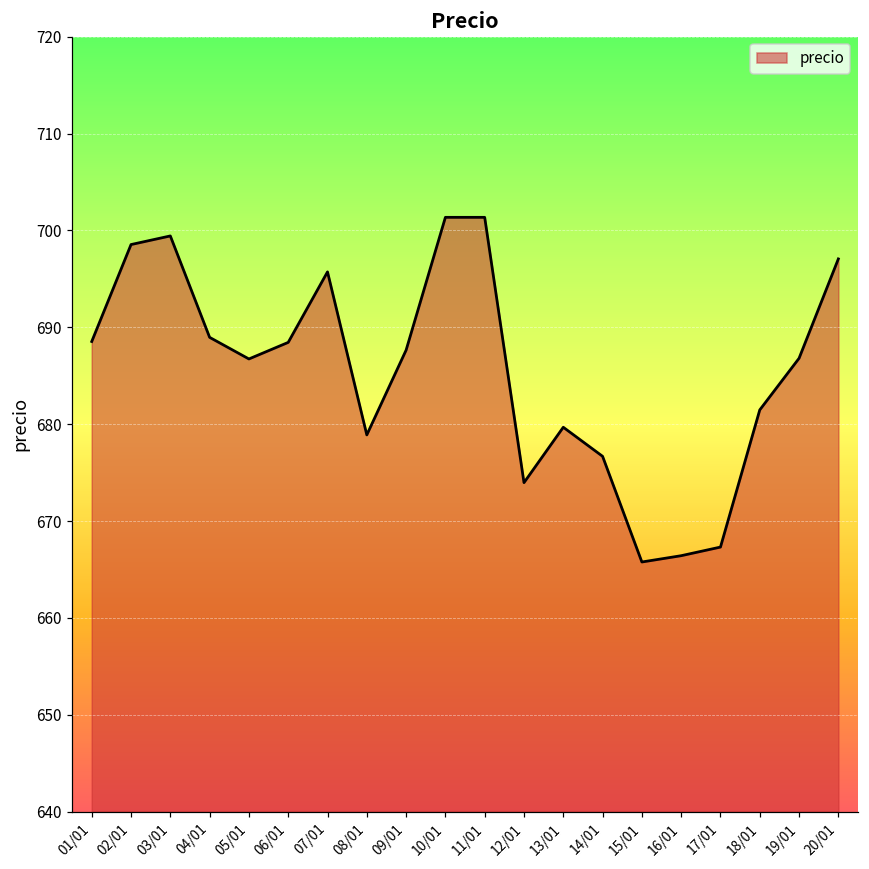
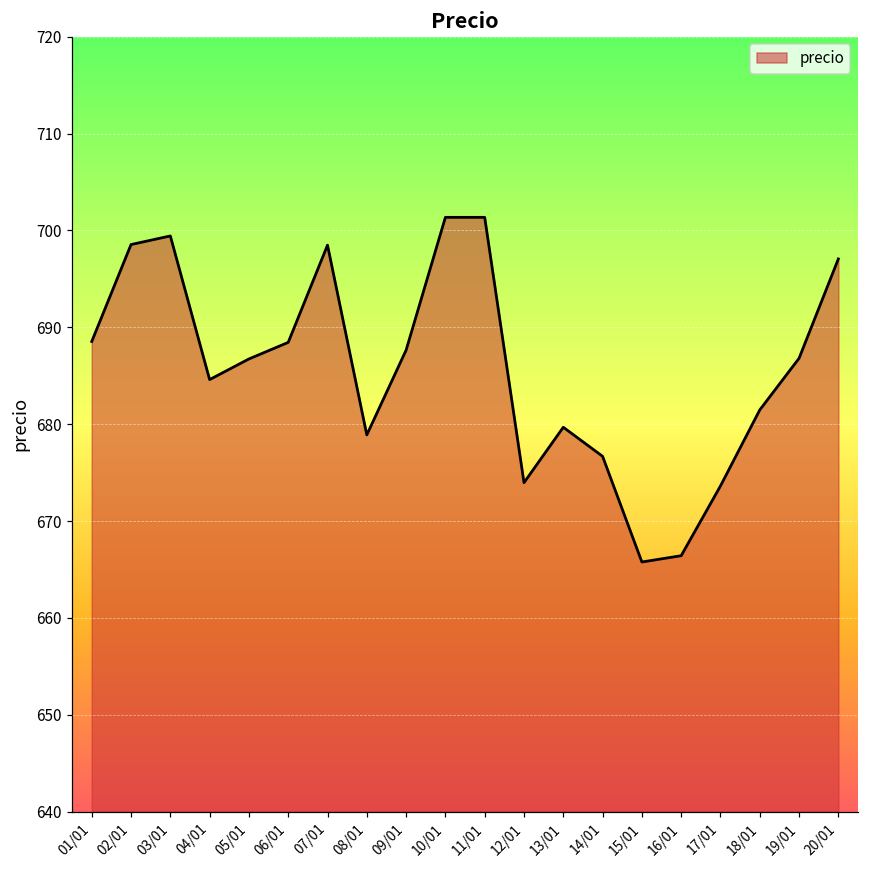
  {
    "01/01": 689,
    "02/01": 699,
    "03/01": 699,
-   "04/01": 689,
+   "04/01": 685,
    "05/01": 687,
    "06/01": 688,
-   "07/01": 696,
+   "07/01": 698,
    "08/01": 679,
    "09/01": 688,
    "10/01": 701,
    "11/01": 701,
    "12/01": 674,
    "13/01": 680,
    "14/01": 677,
    "15/01": 666,
    "16/01": 666,
-   "17/01": 667,
+   "17/01": 674,
    "18/01": 681,
    "19/01": 687,
    "20/01": 697
  }
